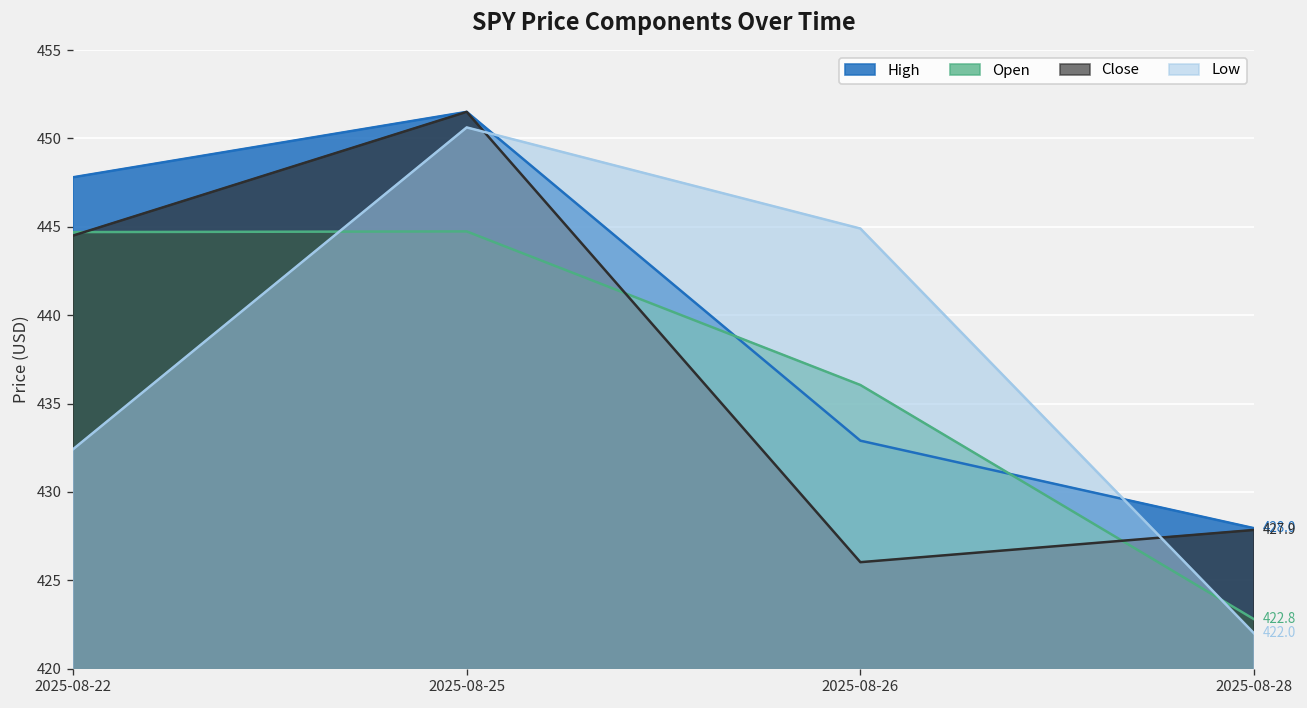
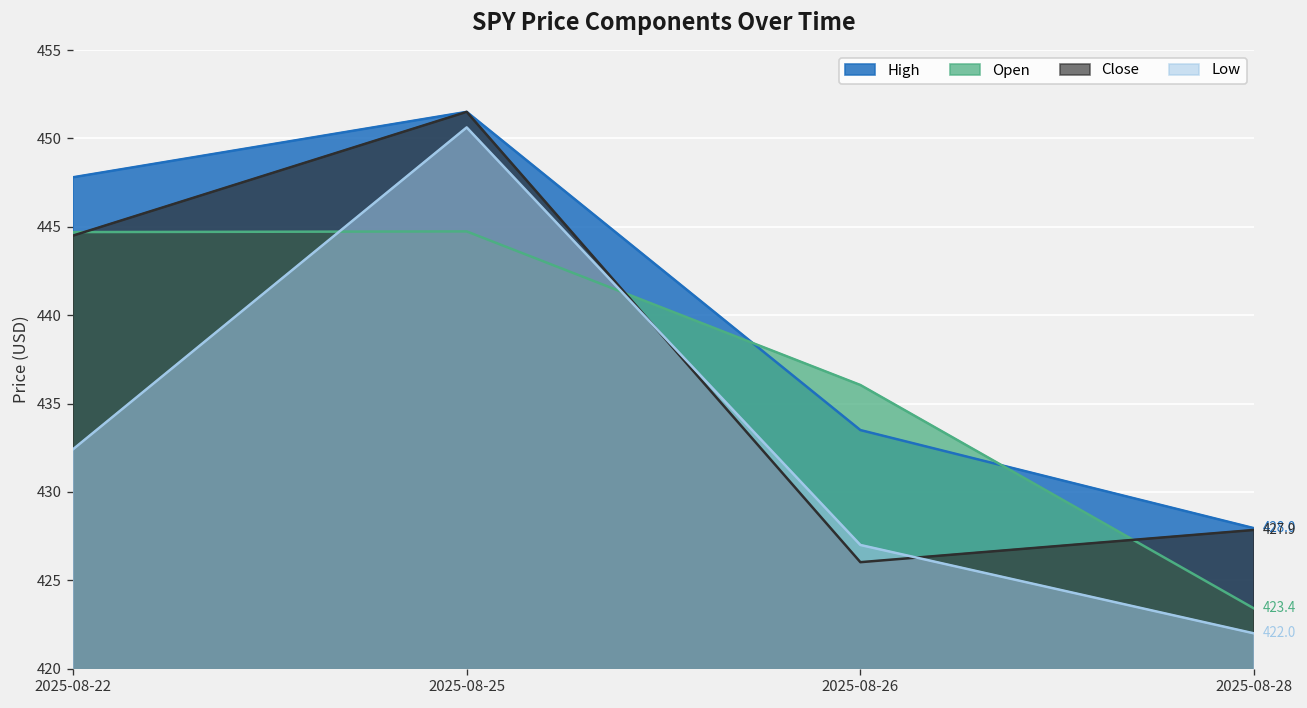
  {
    "High": {
      "2025-08-22": 447.8,
-     "2025-08-26": 432.9
+     "2025-08-26": 433.5
    },
    "Open": {
-     "2025-08-28": 422.8
+     "2025-08-28": 423.4
    },
    "Close": {
      "2025-08-22": 444.5,
      "2025-08-26": 426.0
    },
    "Low": {
      "2025-08-22": 432.4,
      "2025-08-25": 450.6,
-     "2025-08-26": 444.9
+     "2025-08-26": 427.0
    }
  }
